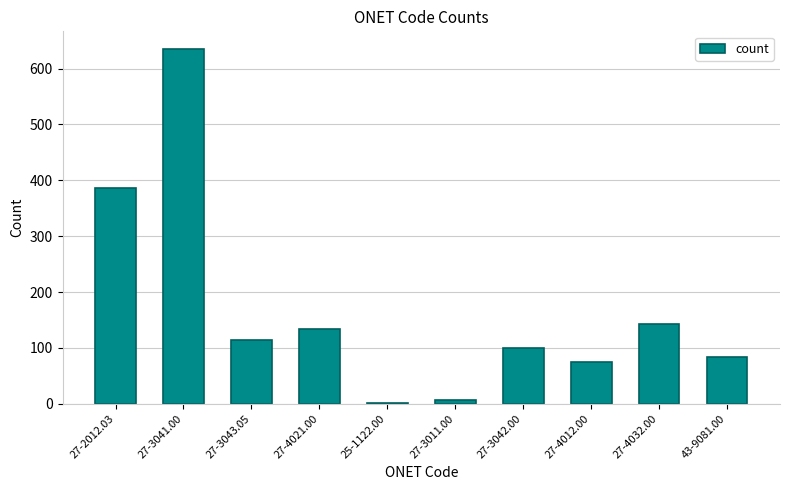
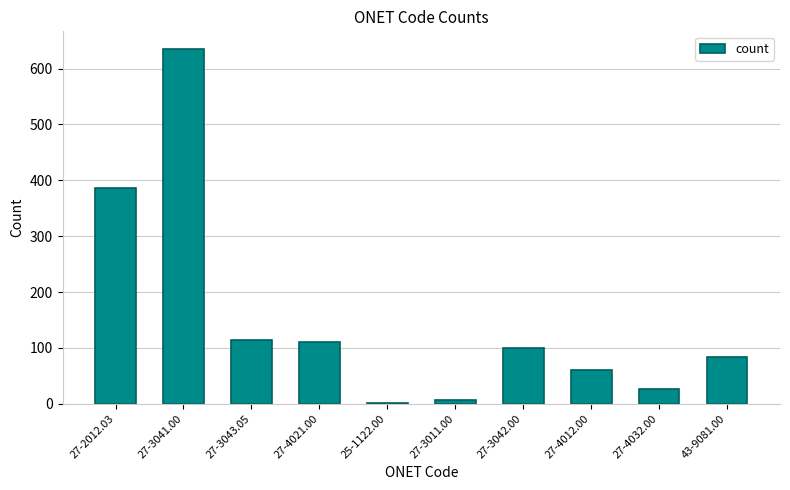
  {
    "27-2012.03": 390,
    "27-3041.00": 640,
    "27-3043.05": 110,
-   "27-4021.00": 130,
+   "27-4021.00": 110,
    "27-3011.00": 10,
    "27-3042.00": 100,
-   "27-4012.00": 80,
-   "27-4032.00": 140,
+   "27-4012.00": 60,
+   "27-4032.00": 30,
    "43-9081.00": 80
  }
